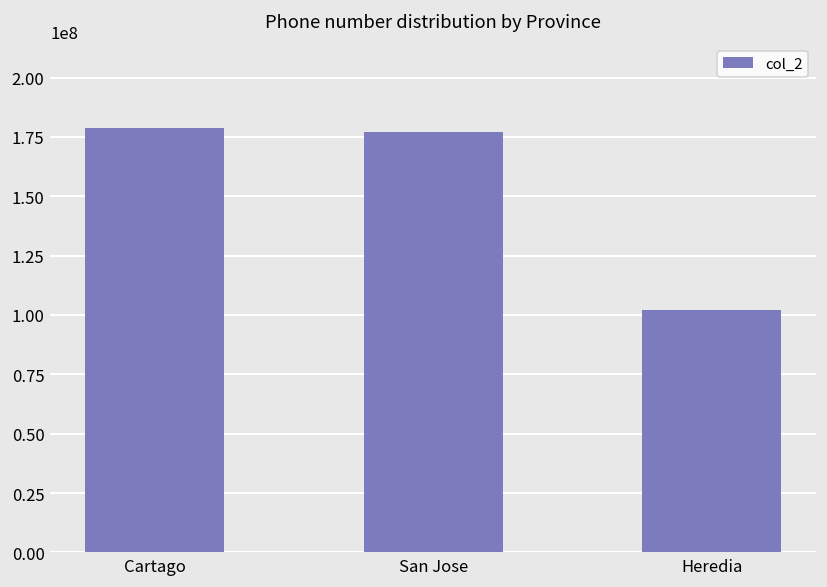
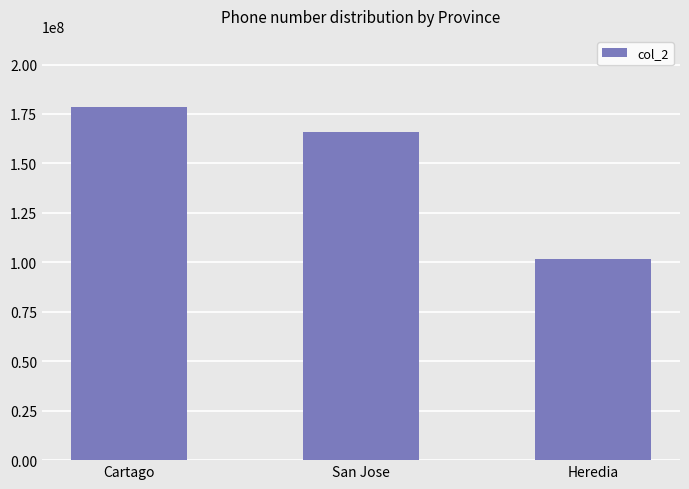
  {
    "Cartago": 179000000,
-   "San Jose": 177000000,
+   "San Jose": 166000000,
    "Heredia": 102000000
  }
